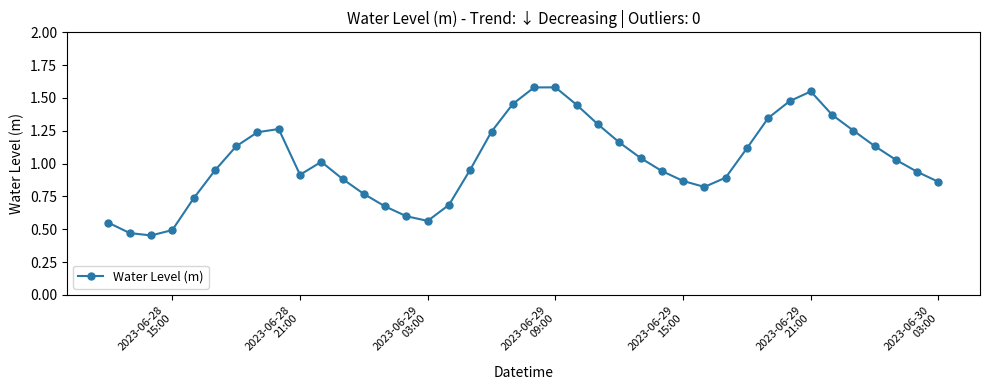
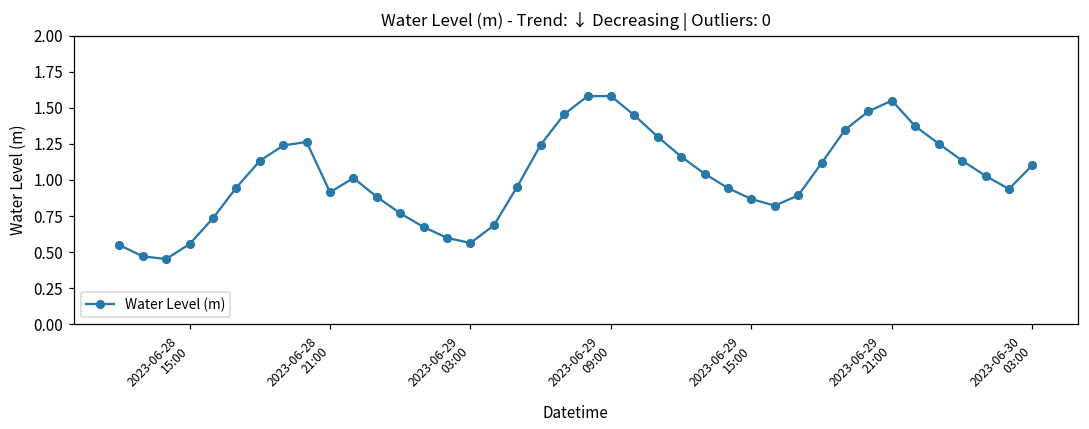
  {
-   "2023-06-28 15:00": 0.49,
+   "2023-06-28 15:00": 0.56,
    "2023-06-28 21:00": 0.91,
    "2023-06-29 03:00": 0.56,
    "2023-06-29 09:00": 1.58,
    "2023-06-29 15:00": 0.87,
    "2023-06-29 21:00": 1.55,
-   "2023-06-30 03:00": 0.86
+   "2023-06-30 03:00": 1.10
  }
